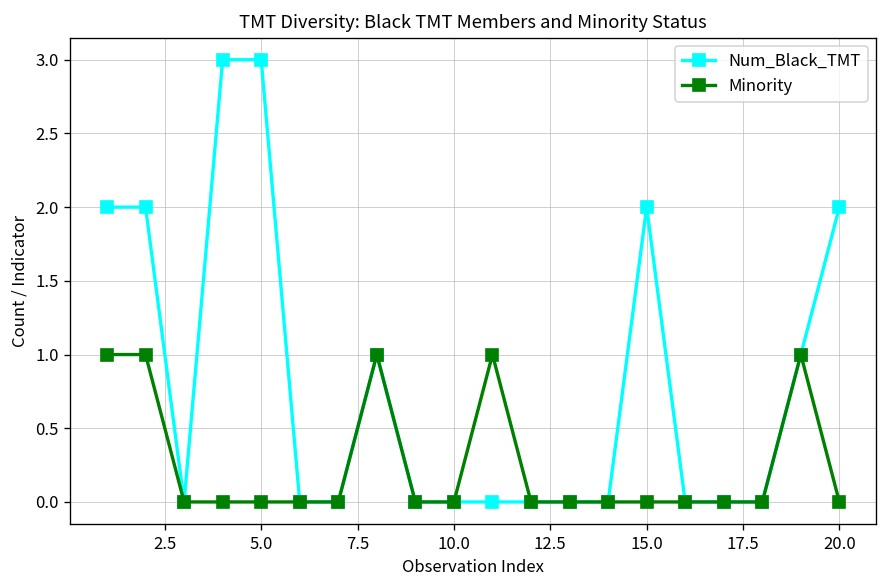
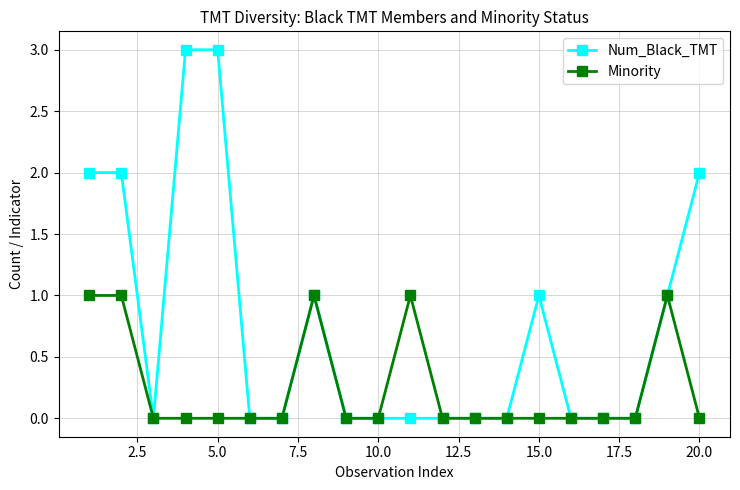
  {
    "Num_Black_TMT": {
      "5.0": 3,
-     "15.0": 2,
+     "15.0": 1,
      "20.0": 2
    },
    "Minority": {
      "5.0": 0,
      "15.0": 0,
      "20.0": 0
    }
  }
